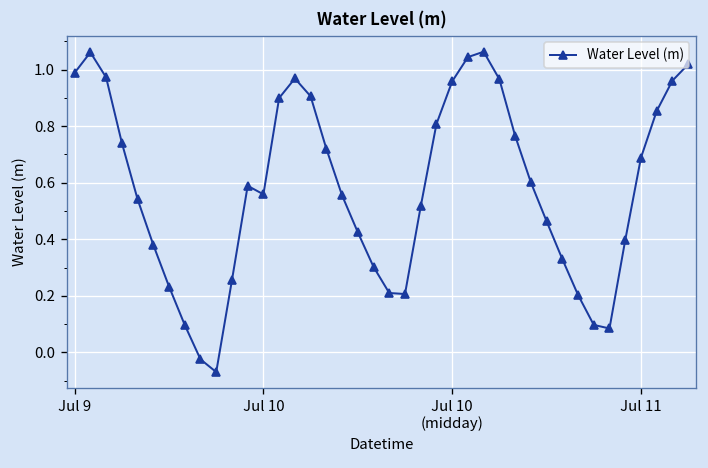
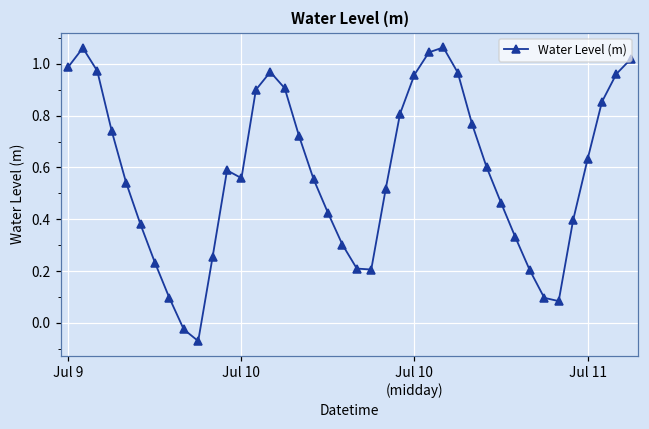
  {
    "Jul 9": 0.99,
    "Jul 10": 0.56,
    "Jul 10 (midday)": 0.96,
-   "Jul 11": 0.69
+   "Jul 11": 0.63
  }
